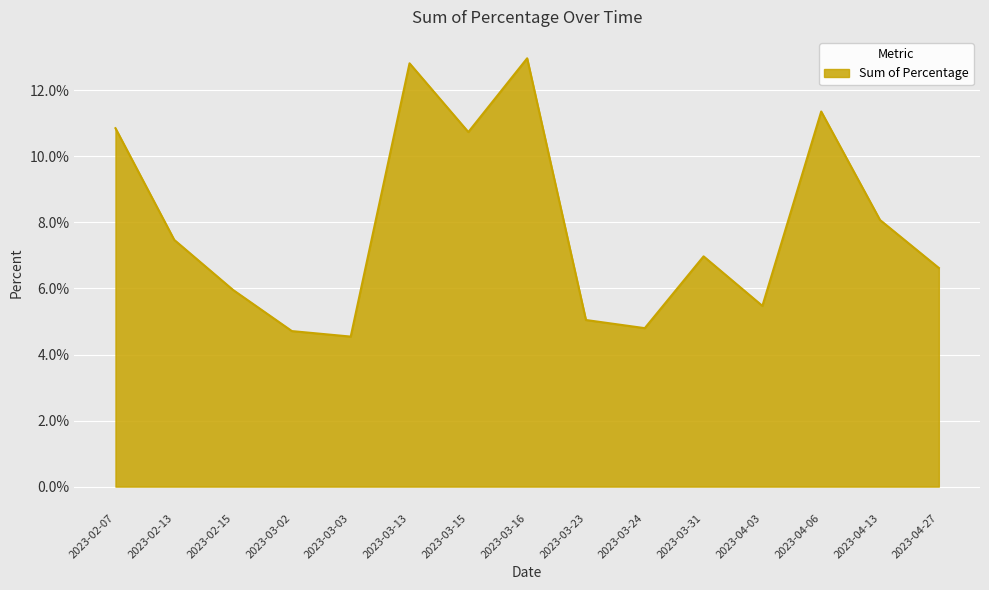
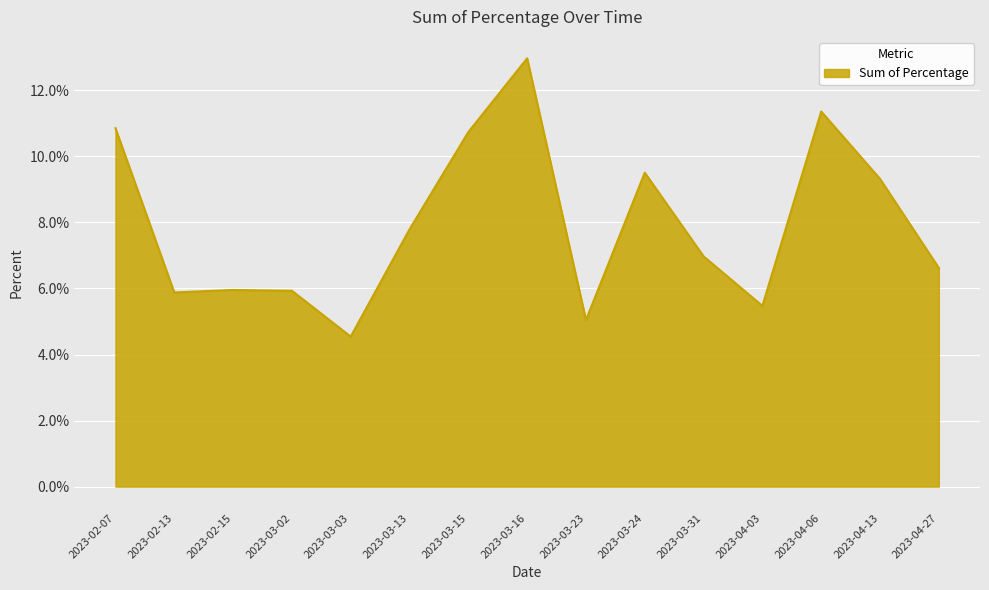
  {
    "2023-02-07": "10.9%",
-   "2023-02-13": "7.5%",
+   "2023-02-13": "5.9%",
    "2023-02-15": "6.0%",
-   "2023-03-02": "4.7%",
+   "2023-03-02": "5.9%",
    "2023-03-03": "4.5%",
-   "2023-03-13": "12.8%",
+   "2023-03-13": "7.8%",
    "2023-03-15": "10.7%",
    "2023-03-16": "13.0%",
    "2023-03-23": "5.0%",
-   "2023-03-24": "4.8%",
+   "2023-03-24": "9.5%",
    "2023-03-31": "7.0%",
    "2023-04-03": "5.5%",
    "2023-04-06": "11.4%",
-   "2023-04-13": "8.1%",
+   "2023-04-13": "9.3%",
    "2023-04-27": "6.6%"
  }
